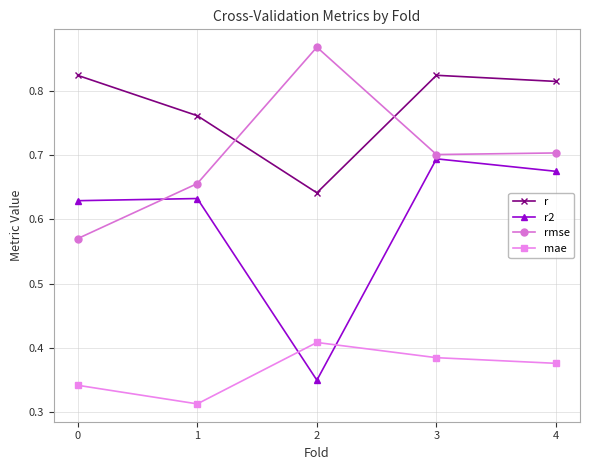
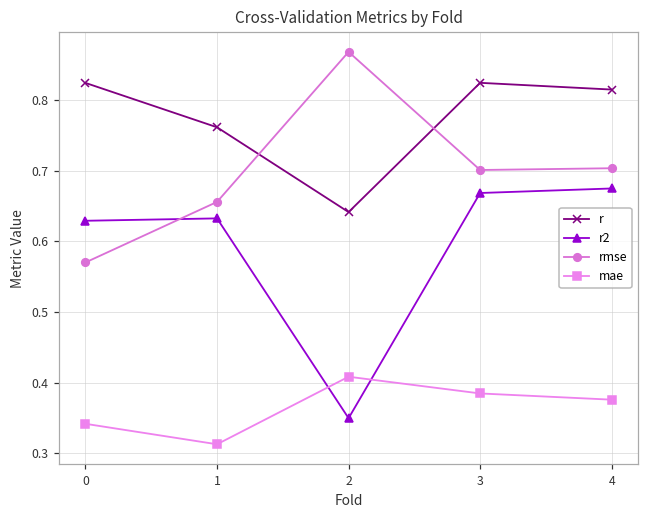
  {
    "r": {
      "0": 0.82,
      "1": 0.76,
      "2": 0.64,
      "3": 0.82,
      "4": 0.81
    },
    "r2": {
      "0": 0.63,
      "1": 0.63,
      "2": 0.35,
-     "3": 0.69,
+     "3": 0.67,
      "4": 0.67
    }
  }
